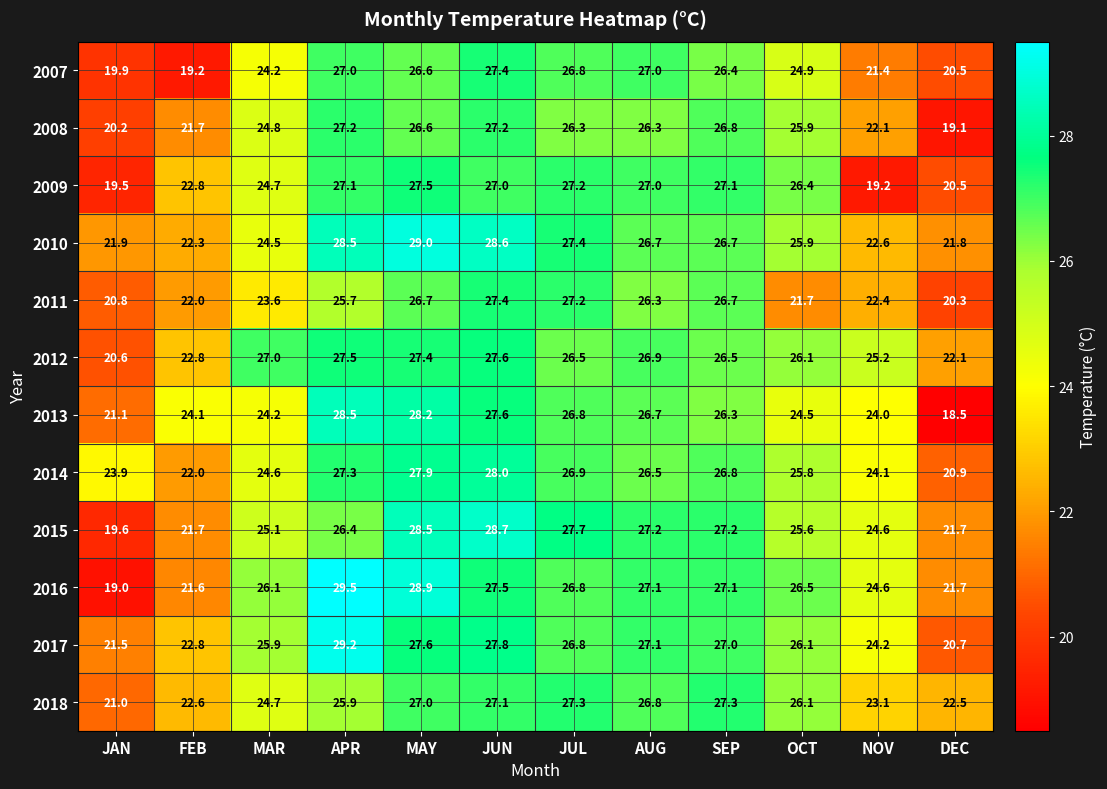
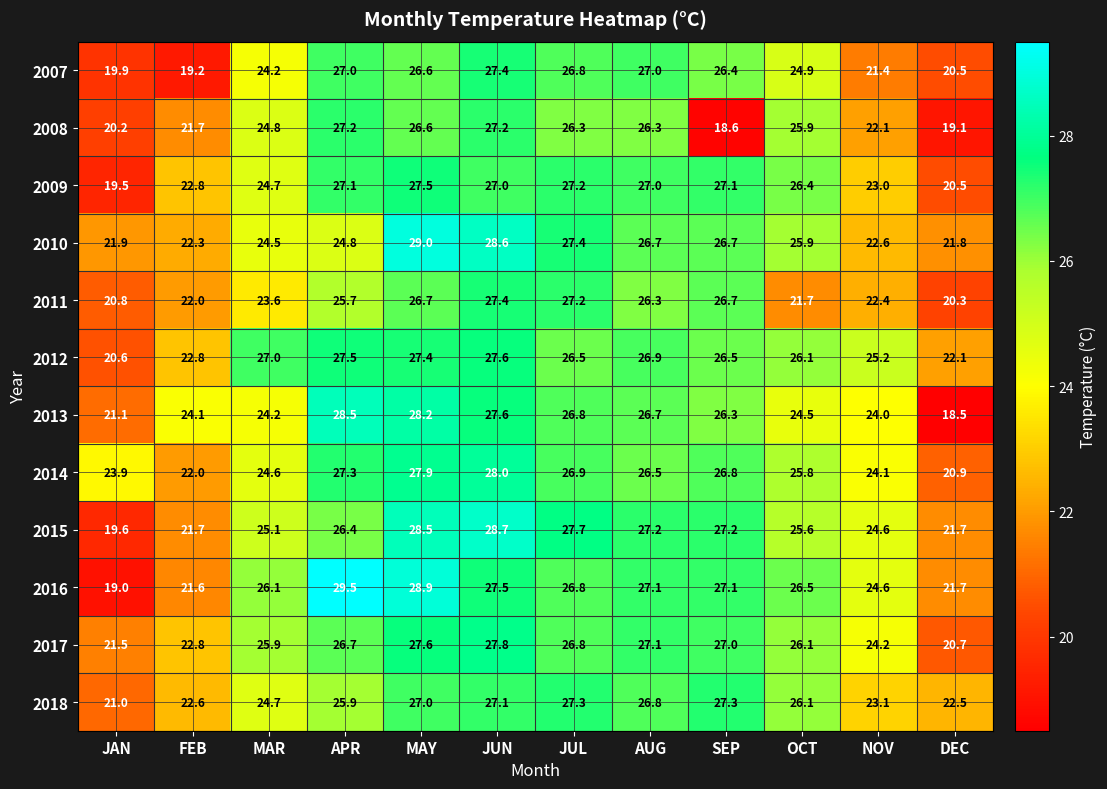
  {
    "2007": {
      "JAN": 19.9,
      "FEB": 19.2,
      "MAR": 24.2,
      "APR": 27.0,
      "MAY": 26.6,
      "JUN": 27.4,
      "JUL": 26.8,
      "AUG": 27.0,
      "SEP": 26.4,
      "OCT": 24.9,
      "NOV": 21.4,
      "DEC": 20.5
    },
    "2008": {
      "JAN": 20.2,
      "FEB": 21.7,
      "MAR": 24.8,
      "APR": 27.2,
      "MAY": 26.6,
      "JUN": 27.2,
      "JUL": 26.3,
      "AUG": 26.3,
-     "SEP": 26.8,
+     "SEP": 18.6,
      "OCT": 25.9,
      "NOV": 22.1,
      "DEC": 19.1
    },
    "2009": {
      "JAN": 19.5,
      "FEB": 22.8,
      "MAR": 24.7,
      "APR": 27.1,
      "MAY": 27.5,
      "JUN": 27.0,
      "JUL": 27.2,
      "AUG": 27.0,
      "SEP": 27.1,
      "OCT": 26.4,
-     "NOV": 19.2,
+     "NOV": 23.0,
      "DEC": 20.5
    },
    "2010": {
      "JAN": 21.9,
      "FEB": 22.3,
      "MAR": 24.5,
-     "APR": 28.5,
+     "APR": 24.8,
      "MAY": 29.0,
      "JUN": 28.6,
      "JUL": 27.4,
      "AUG": 26.7,
      "SEP": 26.7,
      "OCT": 25.9,
      "NOV": 22.6,
      "DEC": 21.8
    },
    "2011": {
      "JAN": 20.8,
      "FEB": 22.0,
      "MAR": 23.6,
      "APR": 25.7,
      "MAY": 26.7,
      "JUN": 27.4,
      "JUL": 27.2,
      "AUG": 26.3,
      "SEP": 26.7,
      "OCT": 21.7,
      "NOV": 22.4,
      "DEC": 20.3
    },
    "2012": {
      "JAN": 20.6,
      "FEB": 22.8,
      "MAR": 27.0,
      "APR": 27.5,
      "MAY": 27.4,
      "JUN": 27.6,
      "JUL": 26.5,
      "AUG": 26.9,
      "SEP": 26.5,
      "OCT": 26.1,
      "NOV": 25.2,
      "DEC": 22.1
    },
    "2013": {
      "JAN": 21.1,
      "FEB": 24.1,
      "MAR": 24.2,
      "APR": 28.5,
      "MAY": 28.2,
      "JUN": 27.6,
      "JUL": 26.8,
      "AUG": 26.7,
      "SEP": 26.3,
      "OCT": 24.5,
      "NOV": 24.0,
      "DEC": 18.5
    },
    "2014": {
      "JAN": 23.9,
      "FEB": 22.0,
      "MAR": 24.6,
      "APR": 27.3,
      "MAY": 27.9,
      "JUN": 28.0,
      "JUL": 26.9,
      "AUG": 26.5,
      "SEP": 26.8,
      "OCT": 25.8,
      "NOV": 24.1,
      "DEC": 20.9
    },
    "2015": {
      "JAN": 19.6,
      "FEB": 21.7,
      "MAR": 25.1,
      "APR": 26.4,
      "MAY": 28.5,
      "JUN": 28.7,
      "JUL": 27.7,
      "AUG": 27.2,
      "SEP": 27.2,
      "OCT": 25.6,
      "NOV": 24.6,
      "DEC": 21.7
    },
    "2016": {
      "JAN": 19.0,
      "FEB": 21.6,
      "MAR": 26.1,
      "APR": 29.5,
      "MAY": 28.9,
      "JUN": 27.5,
      "JUL": 26.8,
      "AUG": 27.1,
      "SEP": 27.1,
      "OCT": 26.5,
      "NOV": 24.6,
      "DEC": 21.7
    },
    "2017": {
      "JAN": 21.5,
      "FEB": 22.8,
      "MAR": 25.9,
-     "APR": 29.2,
+     "APR": 26.7,
      "MAY": 27.6,
      "JUN": 27.8,
      "JUL": 26.8,
      "AUG": 27.1,
      "SEP": 27.0,
      "OCT": 26.1,
      "NOV": 24.2,
      "DEC": 20.7
    },
    "2018": {
      "JAN": 21.0,
      "FEB": 22.6,
      "MAR": 24.7,
      "APR": 25.9,
      "MAY": 27.0,
      "JUN": 27.1,
      "JUL": 27.3,
      "AUG": 26.8,
      "SEP": 27.3,
      "OCT": 26.1,
      "NOV": 23.1,
      "DEC": 22.5
    }
  }
